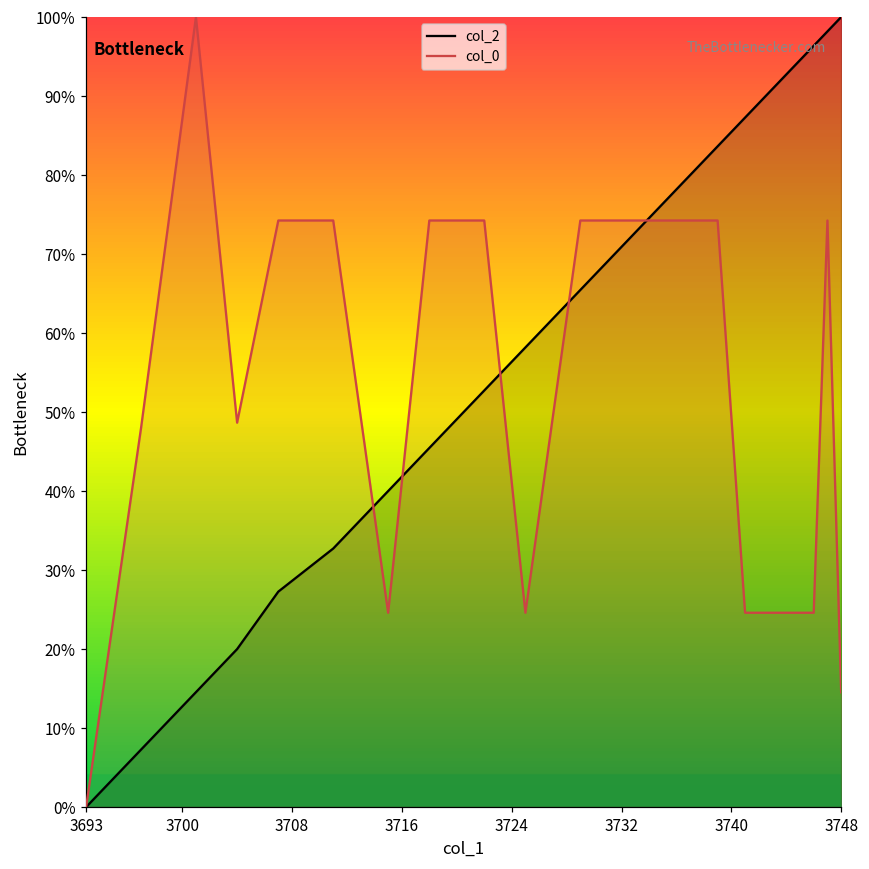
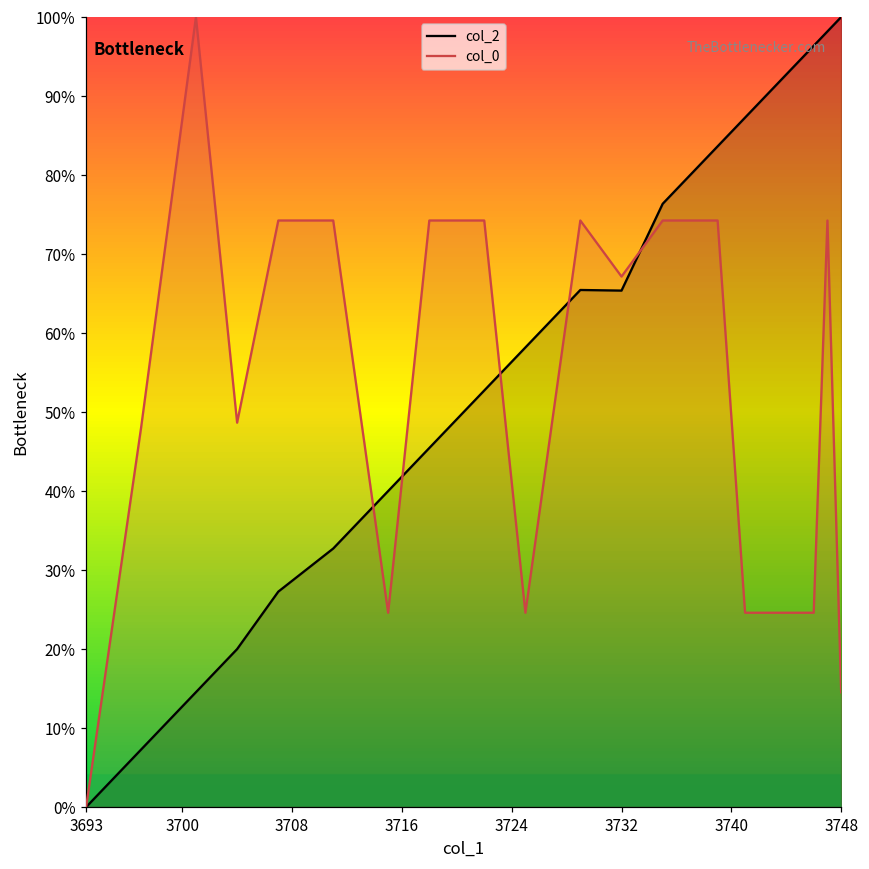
  {
    "col_2": {
-     "3732": "71%",
+     "3732": "65%",
      "3748": "100%"
    },
    "col_0": {
-     "3732": "74%",
+     "3732": "67%",
      "3748": "15%"
    }
  }
